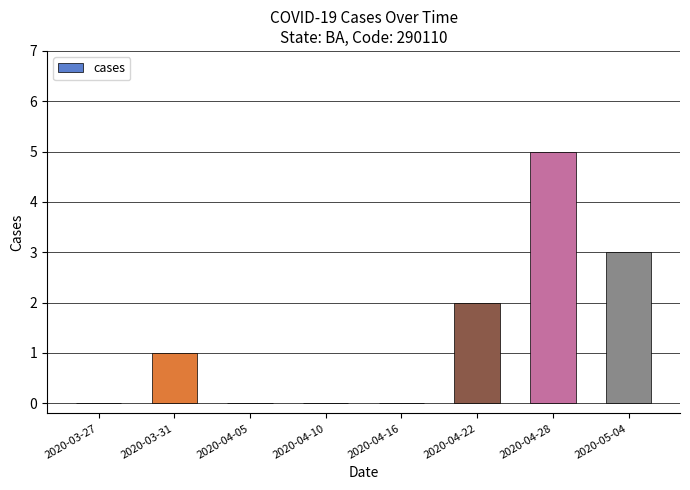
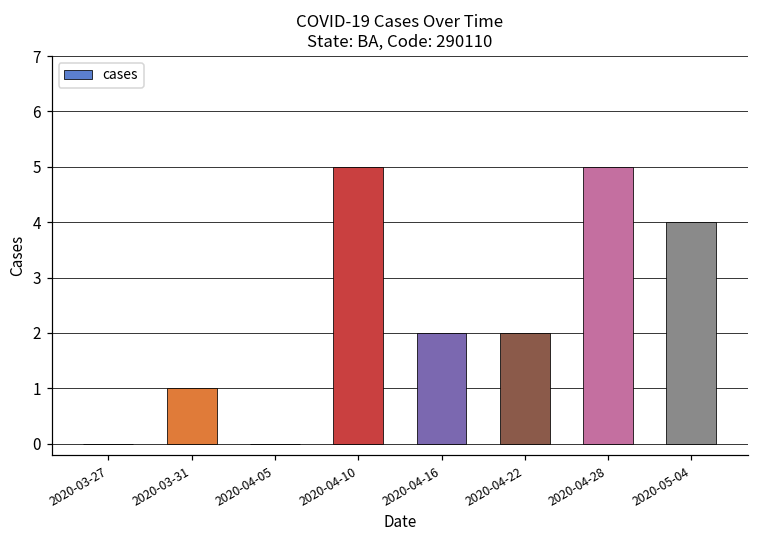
  {
    "2020-03-27": 0,
    "2020-03-31": 1,
    "2020-04-05": 0,
-   "2020-04-10": 0,
-   "2020-04-16": 0,
+   "2020-04-10": 5,
+   "2020-04-16": 2,
    "2020-04-22": 2,
    "2020-04-28": 5,
-   "2020-05-04": 3
+   "2020-05-04": 4
  }
